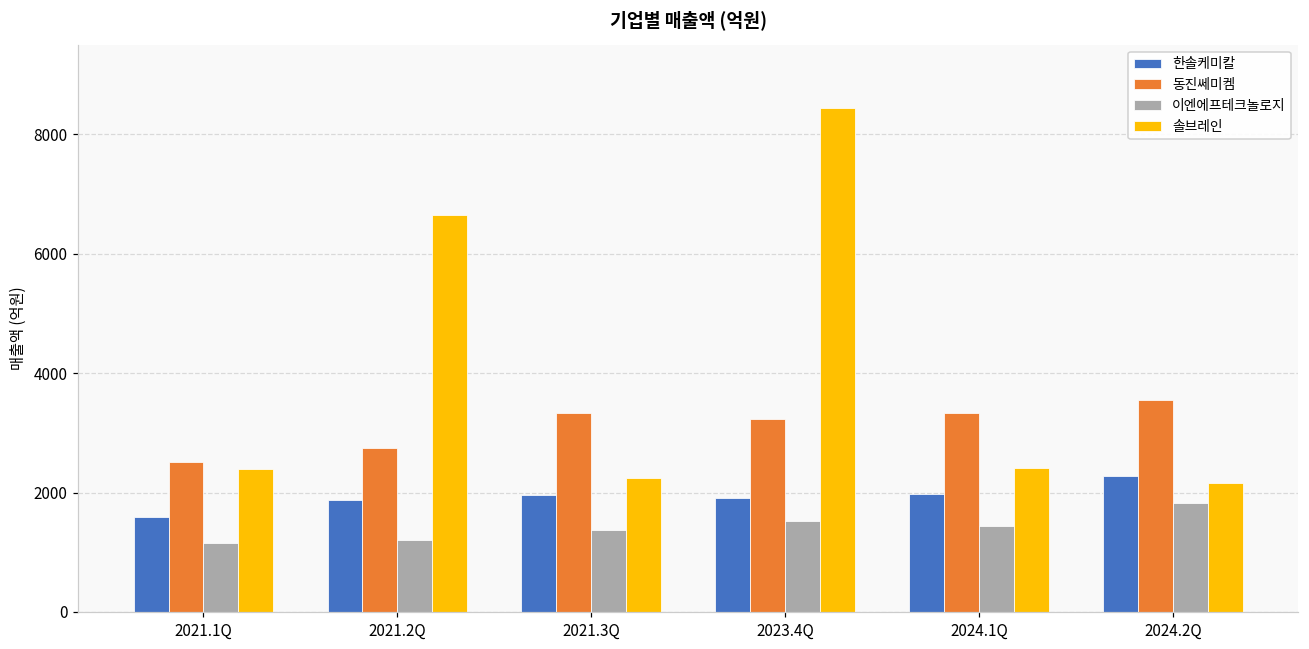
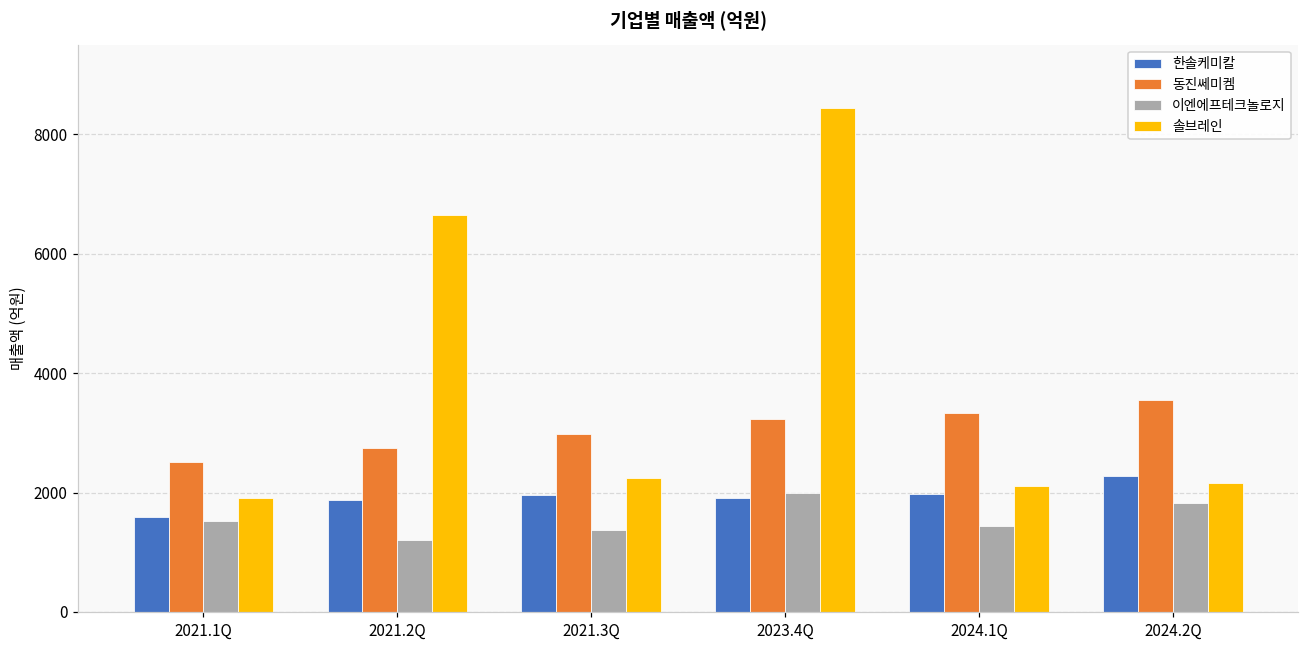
  {
    "한솔케미칼": {
      "2021.1Q": 1600,
      "2021.2Q": 1900,
      "2021.3Q": 2000,
      "2023.4Q": 1900,
      "2024.1Q": 2000,
      "2024.2Q": 2300
    },
    "동진쎄미켐": {
      "2021.1Q": 2500,
      "2021.2Q": 2700,
-     "2021.3Q": 3300,
+     "2021.3Q": 3000,
      "2023.4Q": 3200,
      "2024.1Q": 3300,
      "2024.2Q": 3600
    },
    "이엔에프테크놀로지": {
-     "2021.1Q": 1200,
+     "2021.1Q": 1500,
      "2021.2Q": 1200,
      "2021.3Q": 1400,
-     "2023.4Q": 1500,
+     "2023.4Q": 2000,
      "2024.1Q": 1400,
      "2024.2Q": 1800
    },
    "솔브레인": {
-     "2021.1Q": 2400,
+     "2021.1Q": 1900,
      "2021.2Q": 6600,
      "2021.3Q": 2200,
      "2023.4Q": 8400,
-     "2024.1Q": 2400,
+     "2024.1Q": 2100,
      "2024.2Q": 2200
    }
  }
